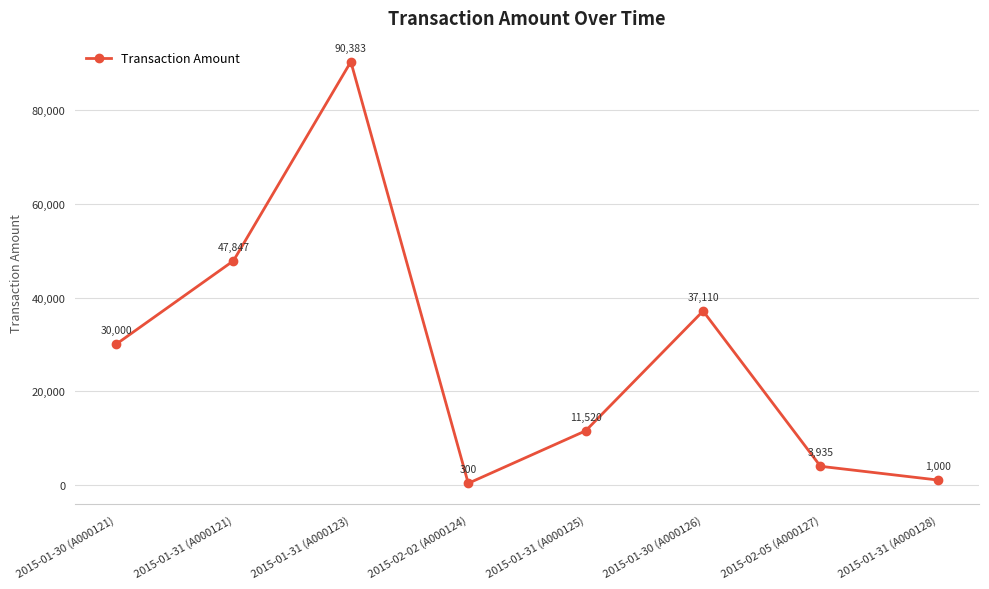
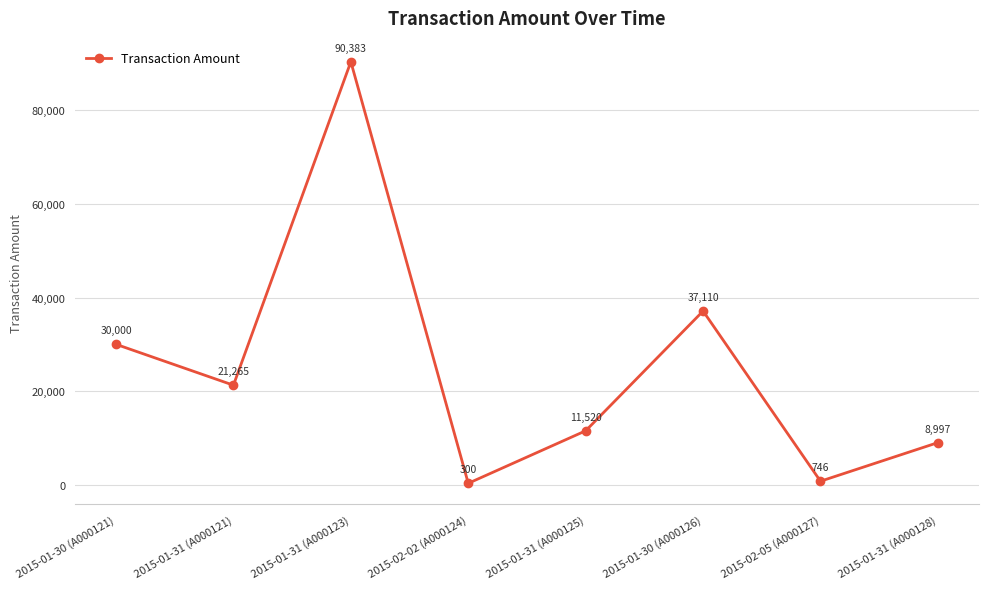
  {
    "2015-01-30 (A000121)": "30,000",
-   "2015-01-31 (A000121)": "47,847",
+   "2015-01-31 (A000121)": "21,265",
    "2015-01-31 (A000123)": "90,383",
    "2015-02-02 (A000124)": "300",
    "2015-01-31 (A000125)": "11,520",
    "2015-01-30 (A000126)": "37,110",
-   "2015-02-05 (A000127)": "3,935",
-   "2015-01-31 (A000128)": "1,000"
+   "2015-02-05 (A000127)": "746",
+   "2015-01-31 (A000128)": "8,997"
  }
